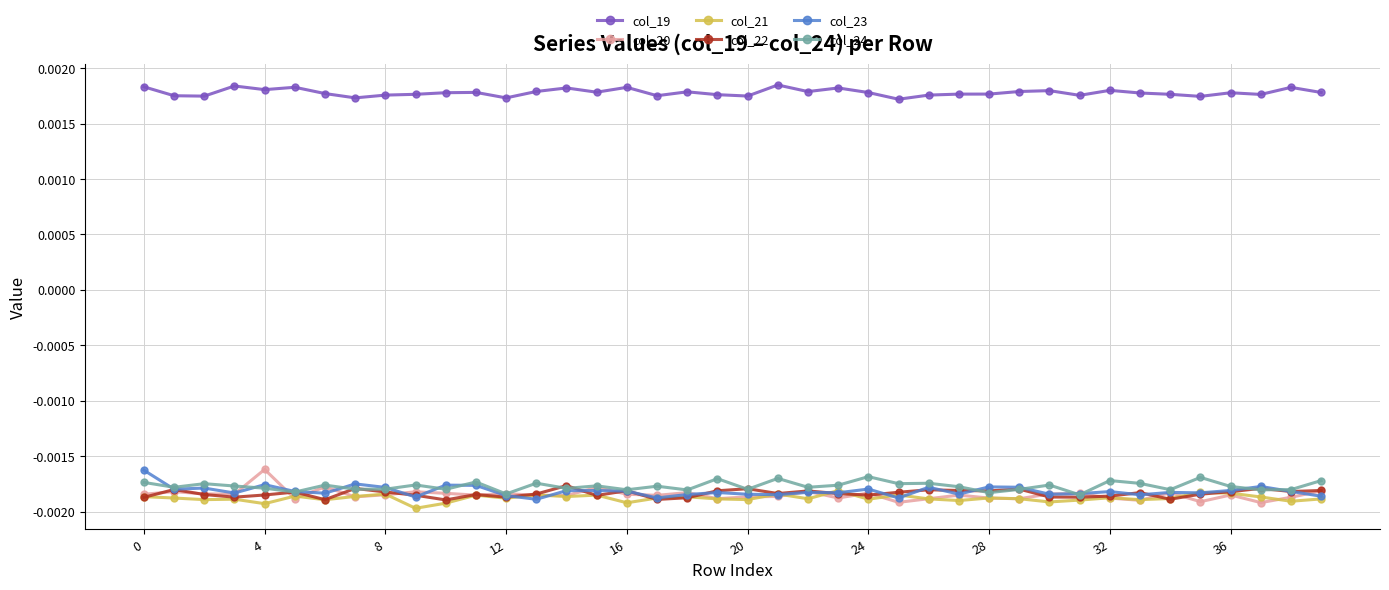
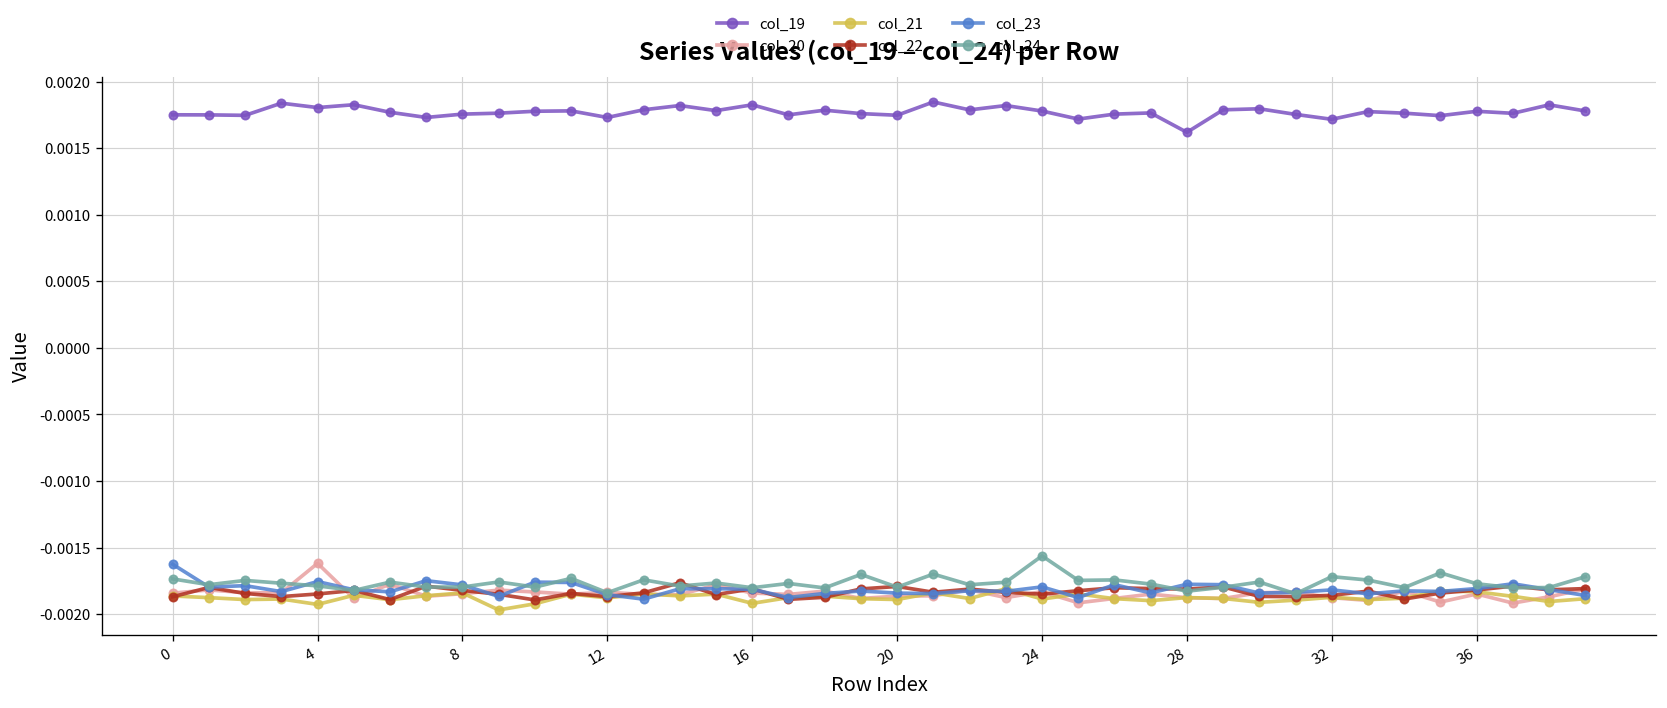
  {
    "col_19": {
-     "0": 0.00183,
+     "0": 0.00175,
      "4": 0.00181,
      "8": 0.00176,
      "12": 0.00173,
      "16": 0.00183,
      "20": 0.00175,
      "24": 0.00178,
-     "28": 0.00177,
-     "32": 0.00180,
+     "28": 0.00162,
+     "32": 0.00172,
      "36": 0.00178
    },
    "col_20": {
      "4": -0.00162,
      "16": -0.00184,
      "20": -0.00186
    },
    "col_21": {
      "4": -0.00193,
      "16": -0.00192,
      "20": -0.00189,
      "24": -0.00189
    },
    "col_22": {
      "4": -0.00185
    },
    "col_23": {
      "0": -0.00163,
      "4": -0.00176,
      "20": -0.00184,
      "24": -0.00180,
      "28": -0.00178,
      "32": -0.00182
    },
    "col_24": {
      "0": -0.00174,
      "4": -0.00179,
-     "24": -0.00168,
+     "24": -0.00156,
      "32": -0.00172,
      "36": -0.00177
    }
  }
